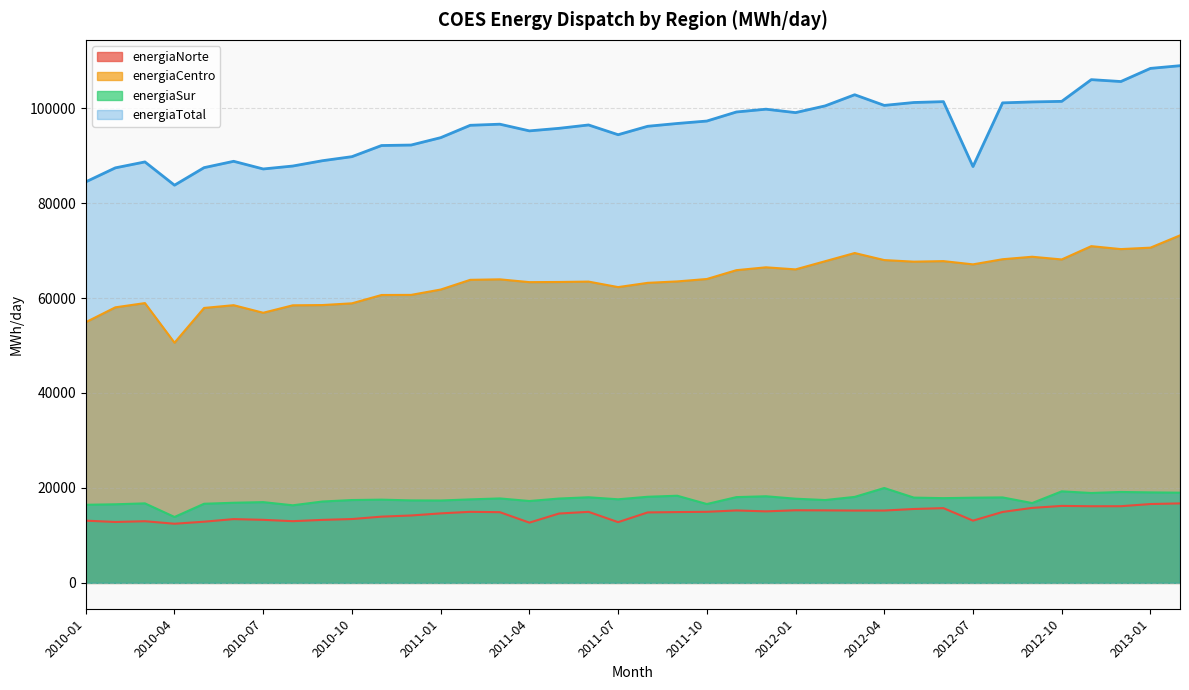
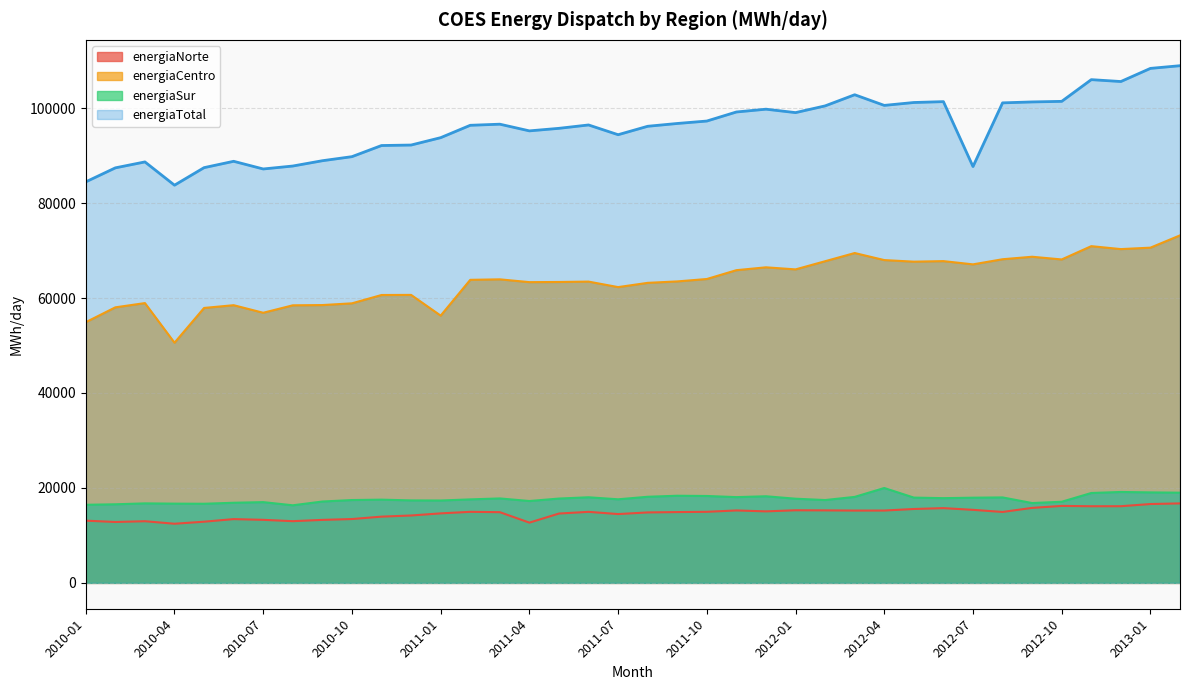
  {
    "energiaNorte": {
      "2010-01": 13000,
      "2010-04": 12000,
      "2010-07": 13000,
      "2010-10": 13000,
      "2011-01": 15000,
      "2011-04": 13000,
-     "2011-07": 13000,
+     "2011-07": 14000,
      "2011-10": 15000,
      "2012-01": 15000,
      "2012-04": 15000,
-     "2012-07": 13000,
+     "2012-07": 15000,
      "2012-10": 16000,
      "2013-01": 17000
    },
    "energiaCentro": {
      "2010-01": 55000,
      "2010-04": 51000,
      "2010-07": 57000,
      "2010-10": 59000,
-     "2011-01": 62000,
+     "2011-01": 56000,
      "2011-04": 63000,
      "2011-07": 62000,
      "2011-10": 64000,
      "2012-01": 66000,
      "2012-04": 68000,
      "2012-07": 67000,
      "2012-10": 68000,
      "2013-01": 71000
    },
    "energiaSur": {
      "2010-01": 16000,
-     "2010-04": 14000,
+     "2010-04": 17000,
      "2010-07": 17000,
      "2010-10": 17000,
      "2011-01": 17000,
      "2011-04": 17000,
      "2011-07": 18000,
-     "2011-10": 17000,
+     "2011-10": 18000,
      "2012-01": 18000,
      "2012-04": 20000,
      "2012-07": 18000,
-     "2012-10": 19000,
+     "2012-10": 17000,
      "2013-01": 19000
    },
    "energiaTotal": {
      "2010-01": 84000,
      "2010-04": 84000,
      "2010-07": 87000,
      "2010-10": 90000,
      "2011-01": 94000,
      "2011-04": 95000,
      "2011-07": 94000,
      "2011-10": 97000,
      "2012-01": 99000,
      "2012-04": 101000,
      "2012-07": 88000,
      "2012-10": 101000,
      "2013-01": 108000
    }
  }
